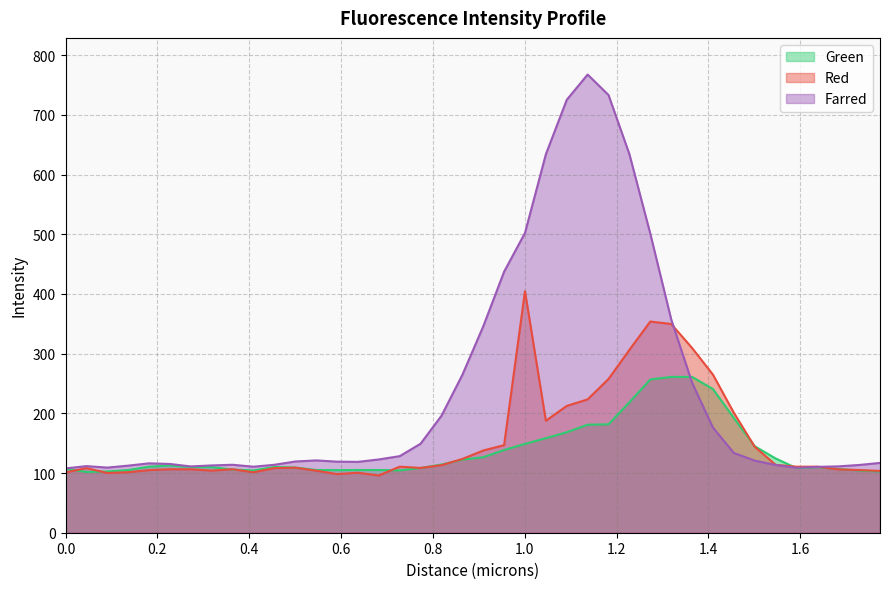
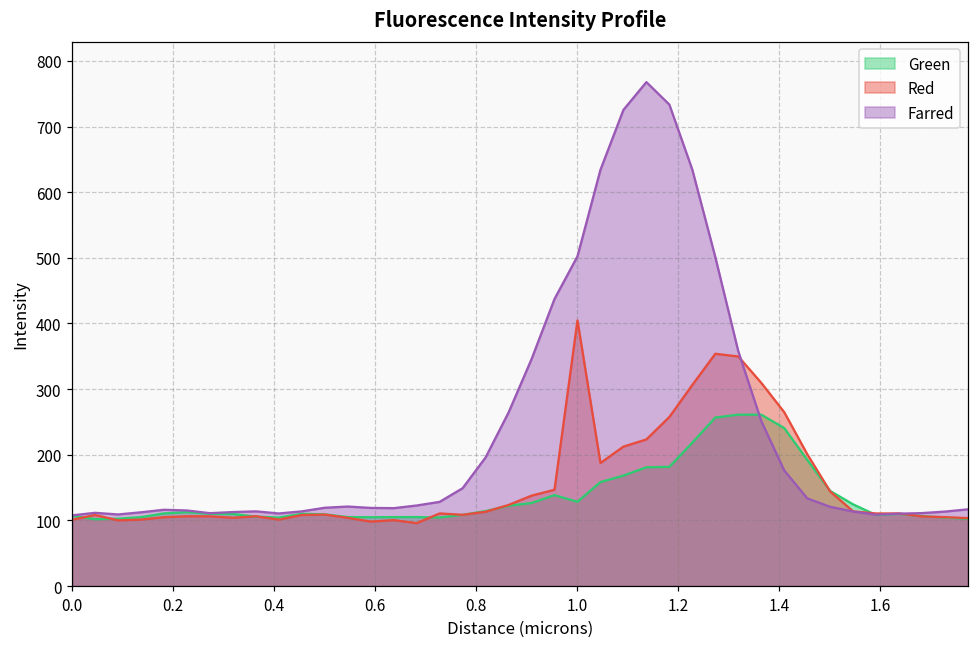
  {
    "Green": {
-     "1.0": 150
+     "1.0": 130
    },
    "Red": {
      "0.0": 100,
      "1.0": 400
    },
    "Farred": {
      "1.0": 500
    }
  }
